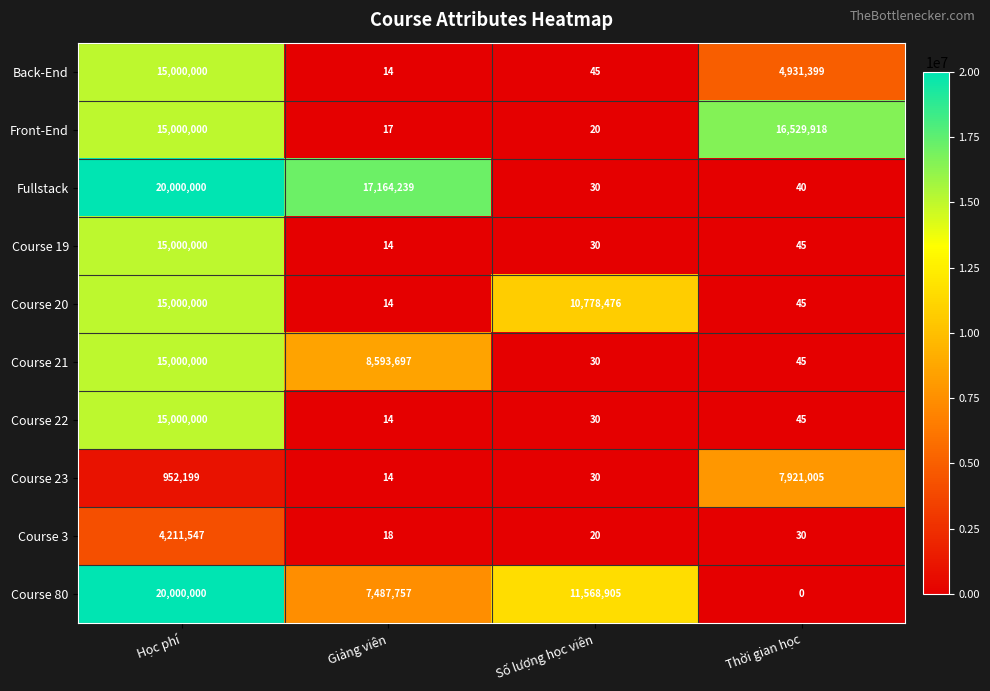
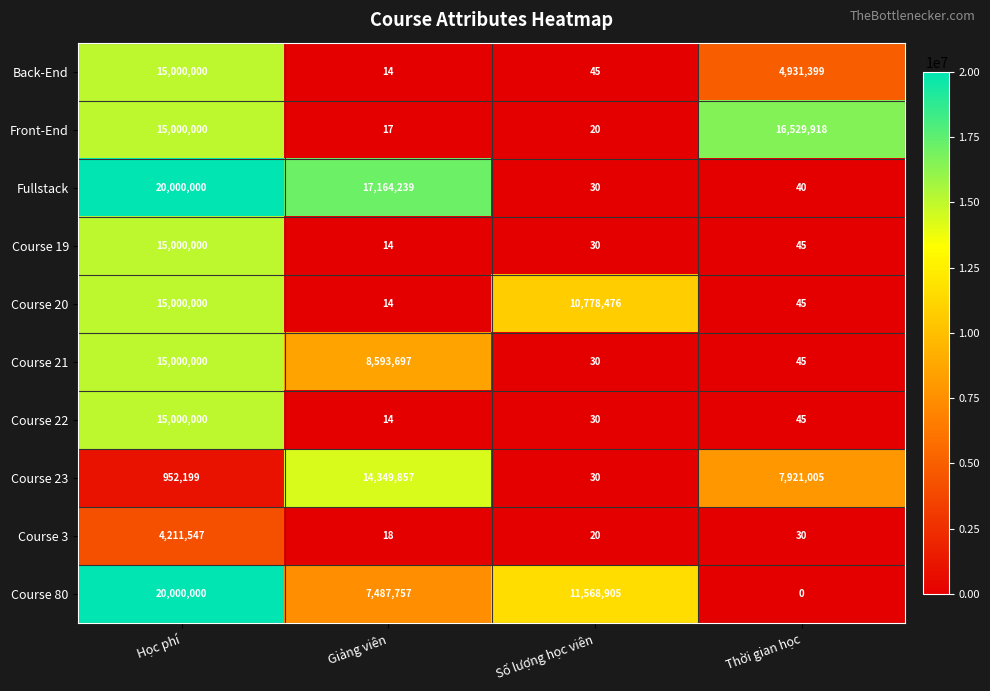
  {
    "Back-End": {
      "Học phí": "15,000,000",
      "Giảng viên": "14",
      "Số lượng học viên": "45",
      "Thời gian học": "4,931,399"
    },
    "Front-End": {
      "Học phí": "15,000,000",
      "Giảng viên": "17",
      "Số lượng học viên": "20",
      "Thời gian học": "16,529,918"
    },
    "Fullstack": {
      "Học phí": "20,000,000",
      "Giảng viên": "17,164,239",
      "Số lượng học viên": "30",
      "Thời gian học": "40"
    },
    "Course 19": {
      "Học phí": "15,000,000",
      "Giảng viên": "14",
      "Số lượng học viên": "30",
      "Thời gian học": "45"
    },
    "Course 20": {
      "Học phí": "15,000,000",
      "Giảng viên": "14",
      "Số lượng học viên": "10,778,476",
      "Thời gian học": "45"
    },
    "Course 21": {
      "Học phí": "15,000,000",
      "Giảng viên": "8,593,697",
      "Số lượng học viên": "30",
      "Thời gian học": "45"
    },
    "Course 22": {
      "Học phí": "15,000,000",
      "Giảng viên": "14",
      "Số lượng học viên": "30",
      "Thời gian học": "45"
    },
    "Course 23": {
      "Học phí": "952,199",
-     "Giảng viên": "14",
+     "Giảng viên": "14,349,857",
      "Số lượng học viên": "30",
      "Thời gian học": "7,921,005"
    },
    "Course 3": {
      "Học phí": "4,211,547",
      "Giảng viên": "18",
      "Số lượng học viên": "20",
      "Thời gian học": "30"
    },
    "Course 80": {
      "Học phí": "20,000,000",
      "Giảng viên": "7,487,757",
      "Số lượng học viên": "11,568,905",
      "Thời gian học": "0"
    }
  }
